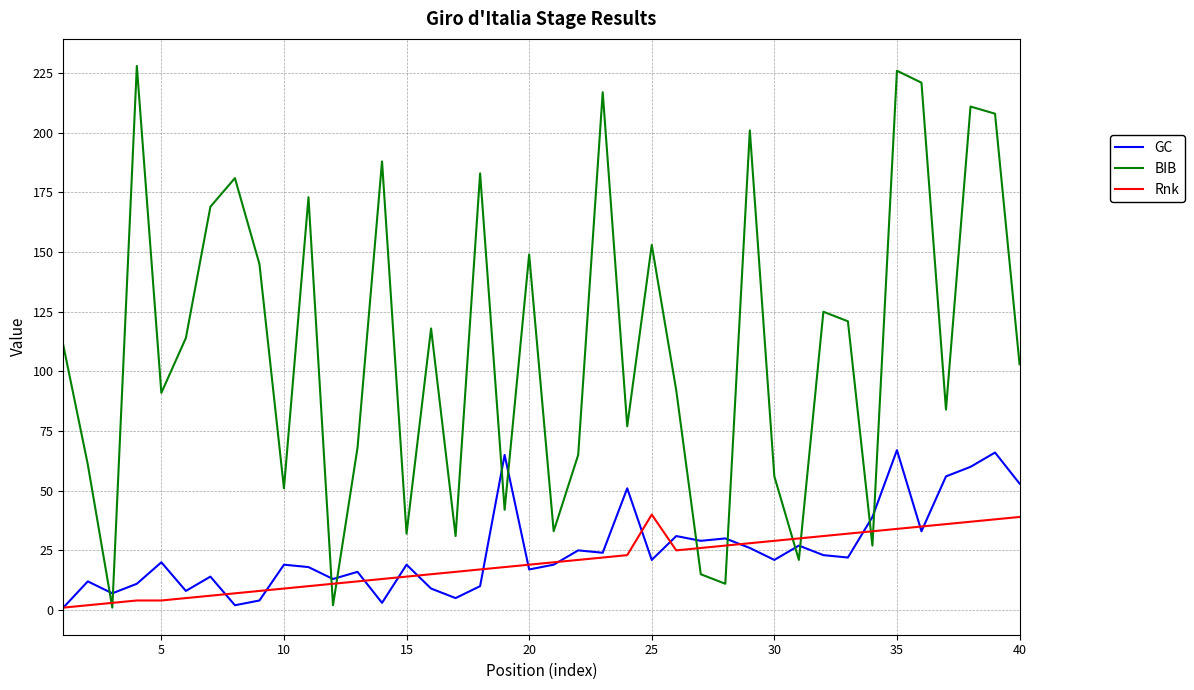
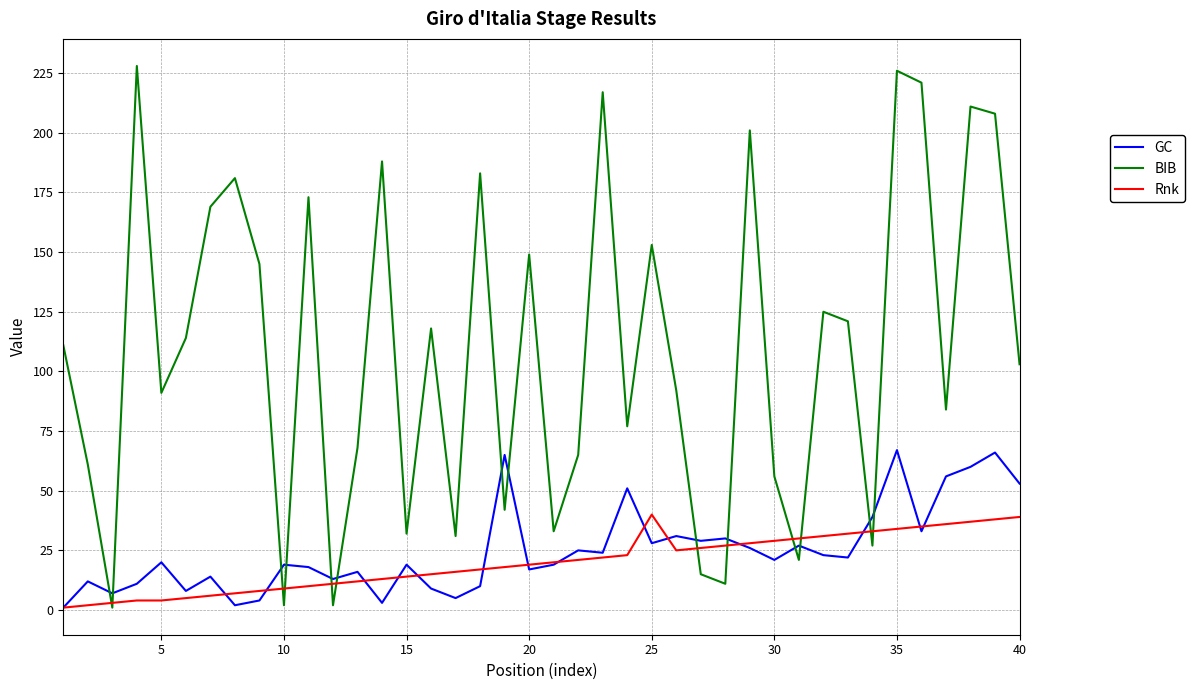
  {
    "GC": {
      "5": 20,
      "10": 19,
      "15": 19,
      "20": 17,
-     "25": 21,
+     "25": 28,
      "30": 21,
      "35": 67,
      "40": 53
    },
    "BIB": {
      "5": 91,
-     "10": 51,
+     "10": 2,
      "15": 32,
      "20": 149,
      "25": 153,
      "30": 56,
      "35": 226,
      "40": 103
    },
    "Rnk": {
      "5": 4,
      "10": 9,
      "15": 14,
      "20": 19,
      "25": 40,
      "30": 29,
      "35": 34,
      "40": 39
    }
  }
